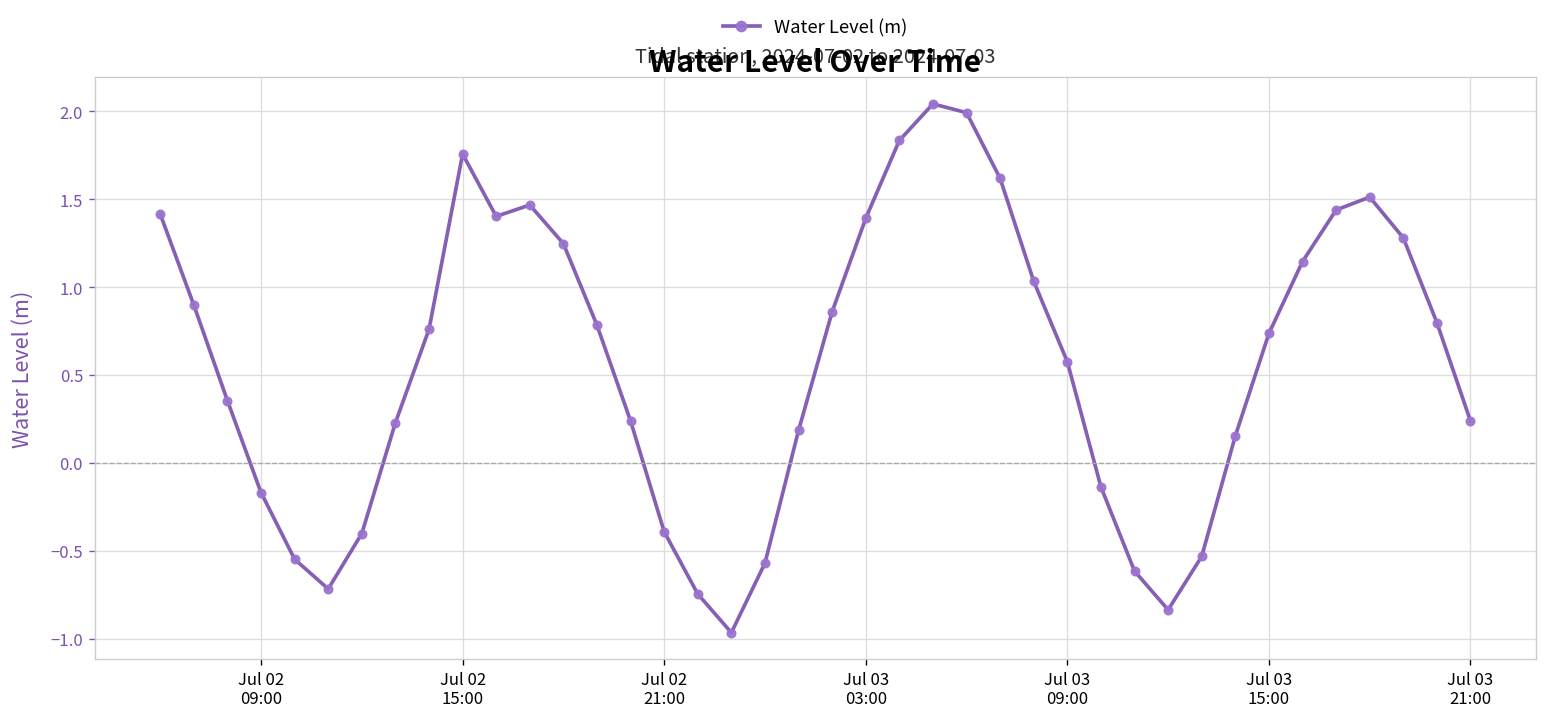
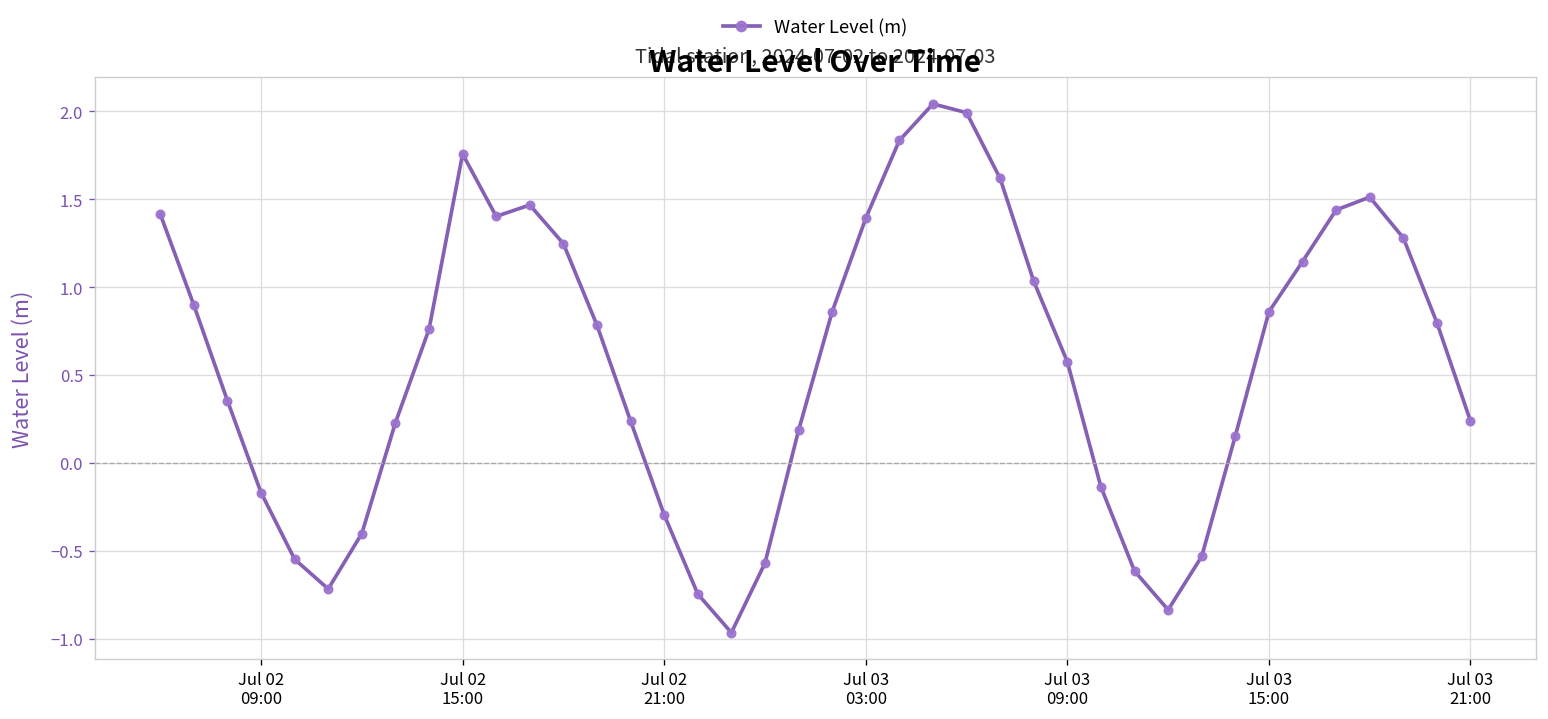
  {
    "Jul 02 09:00": -0.17,
    "Jul 02 15:00": 1.76,
-   "Jul 02 21:00": -0.39,
+   "Jul 02 21:00": -0.30,
    "Jul 03 03:00": 1.39,
    "Jul 03 09:00": 0.58,
-   "Jul 03 15:00": 0.74,
+   "Jul 03 15:00": 0.86,
    "Jul 03 21:00": 0.24
  }
